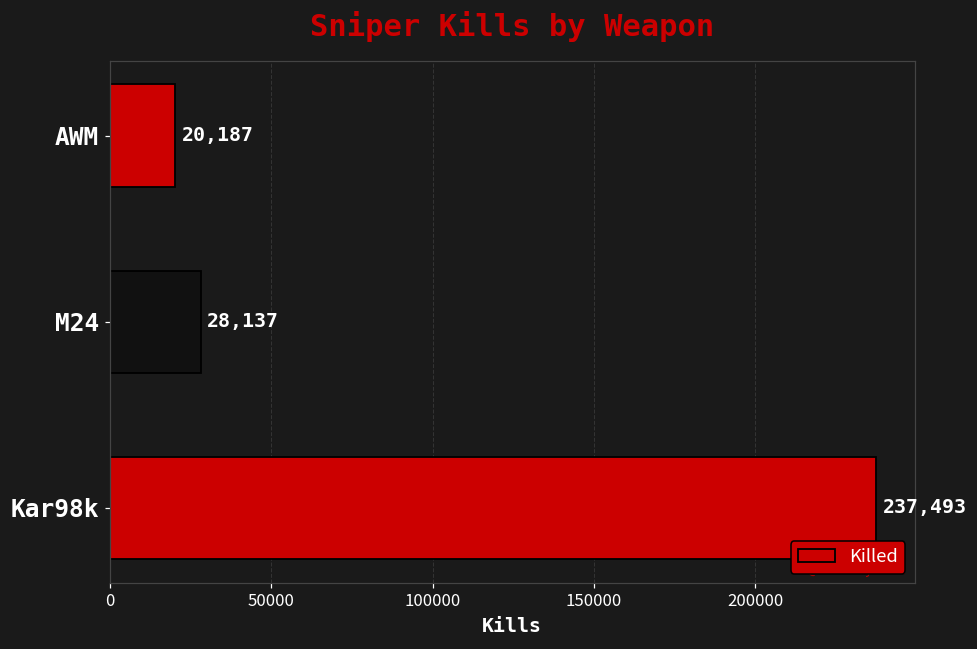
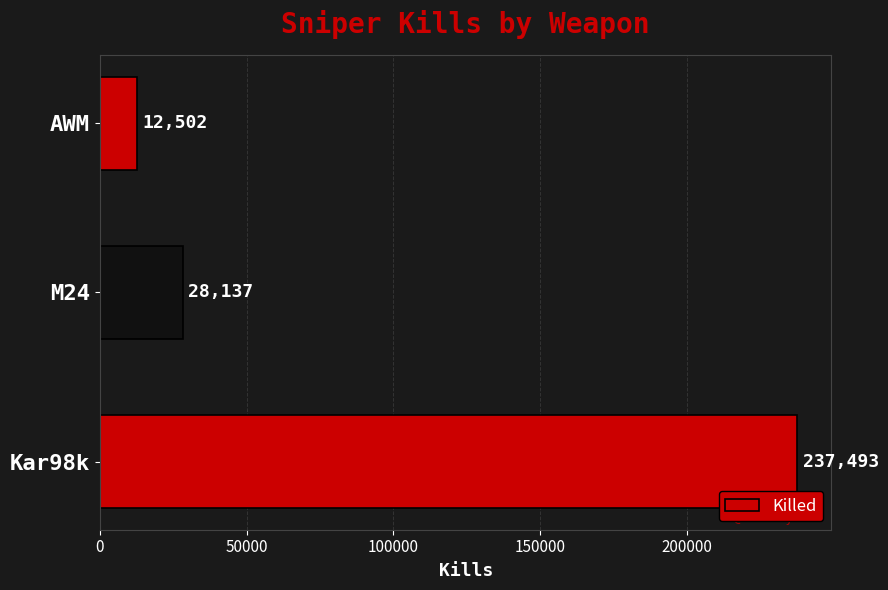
  {
-   "AWM": "20,187",
+   "AWM": "12,502",
    "M24": "28,137",
    "Kar98k": "237,493"
  }
